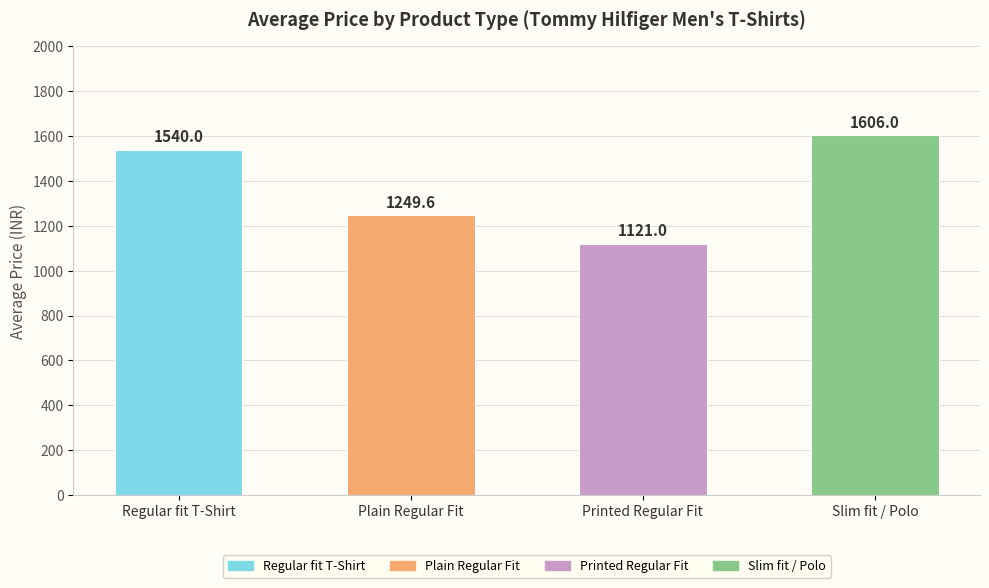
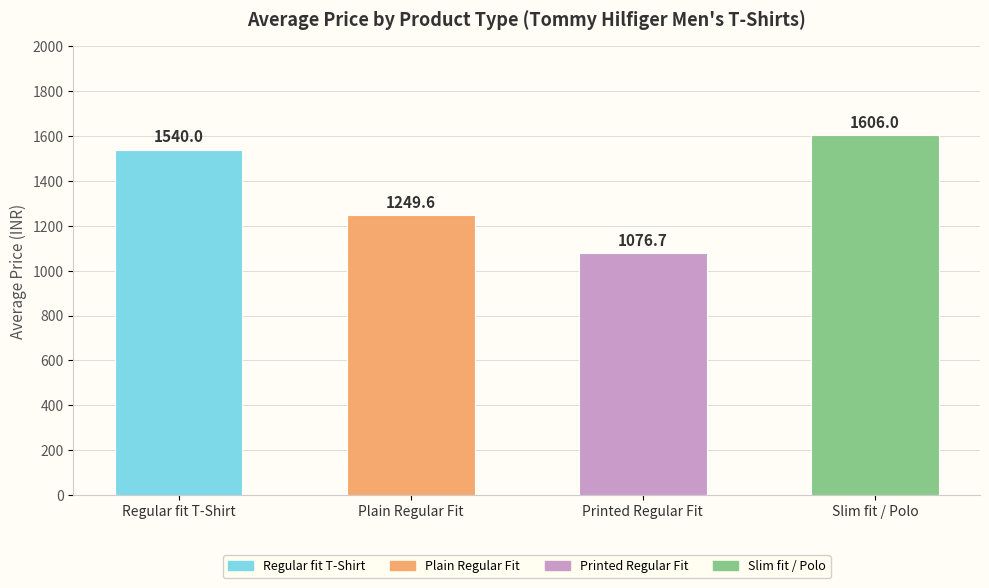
  {
    "Regular fit T-Shirt": 1540.0,
    "Plain Regular Fit": 1249.6,
-   "Printed Regular Fit": 1121.0,
+   "Printed Regular Fit": 1076.7,
    "Slim fit / Polo": 1606.0
  }
